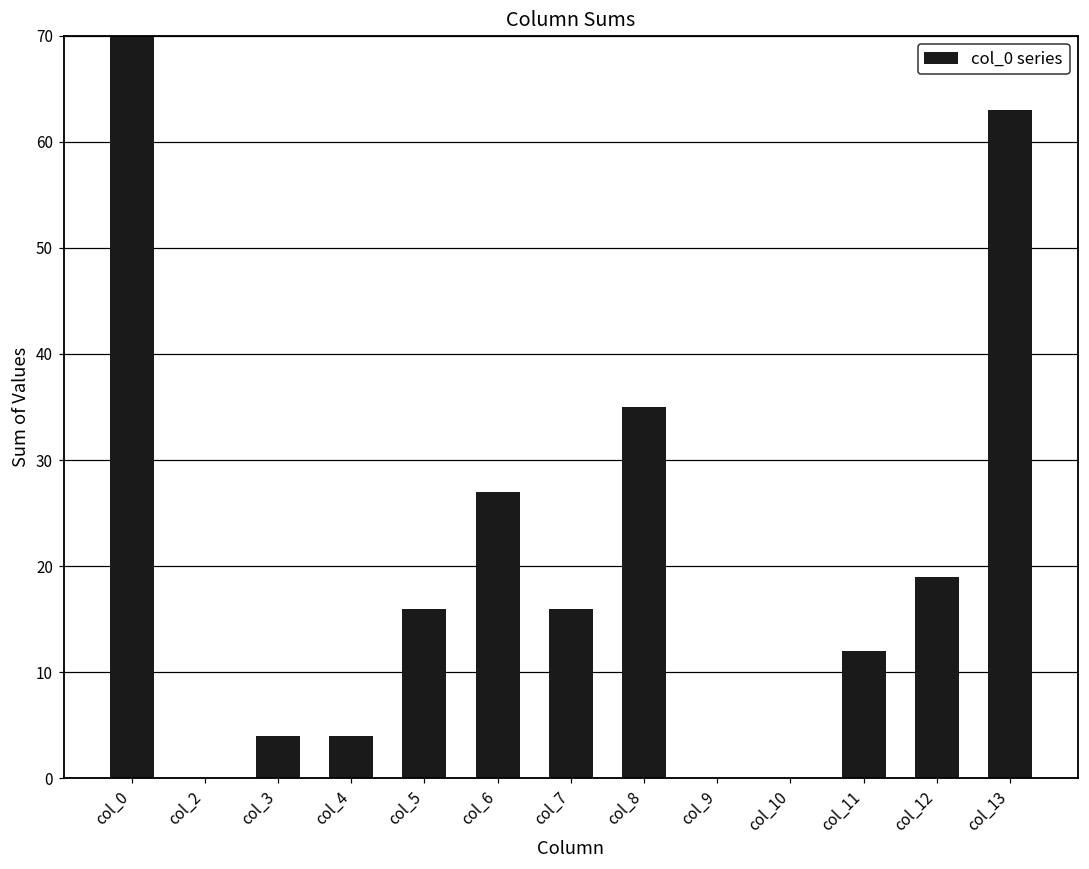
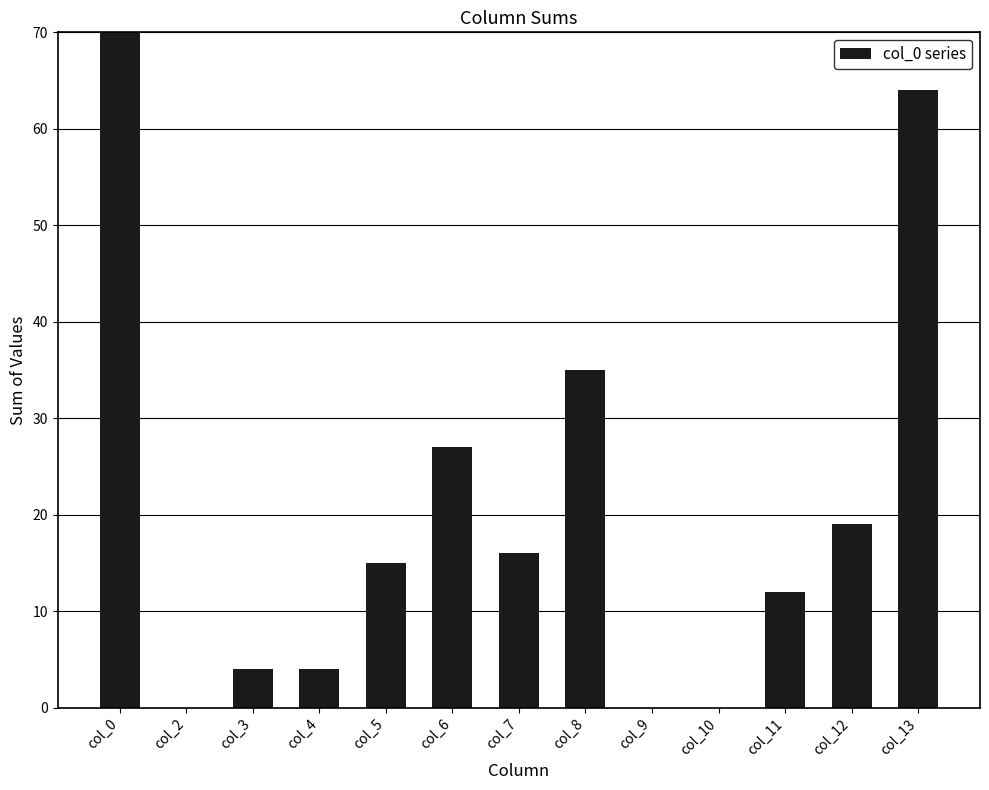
  {
    "col_2": 0,
    "col_3": 4,
    "col_4": 4,
-   "col_5": 16,
+   "col_5": 15,
    "col_6": 27,
    "col_7": 16,
    "col_8": 35,
    "col_9": 0,
    "col_10": 0,
    "col_11": 12,
    "col_12": 19,
-   "col_13": 63
+   "col_13": 64
  }
